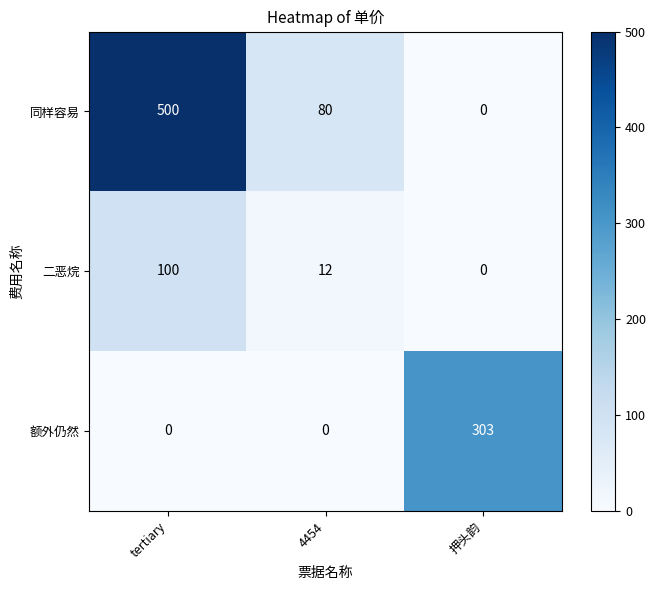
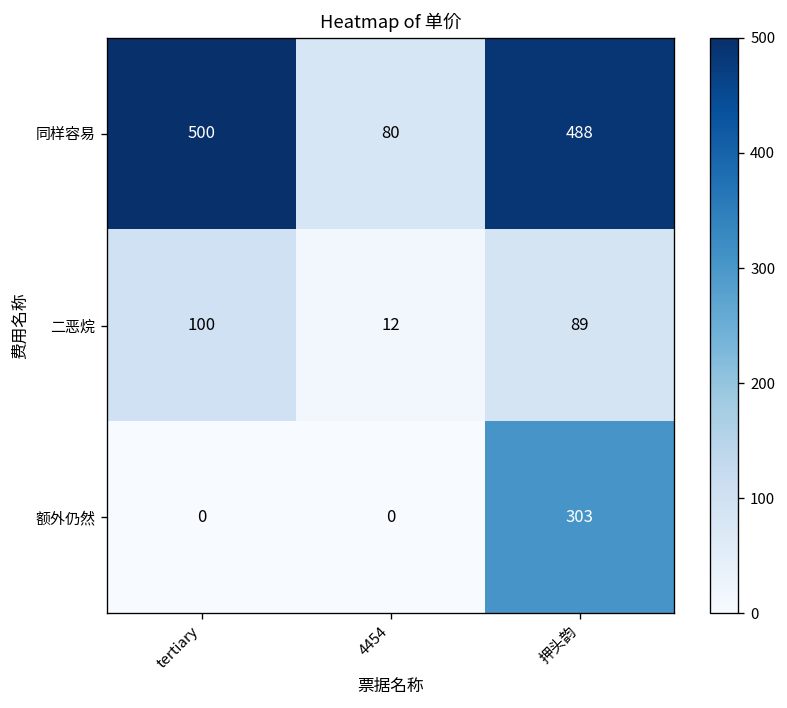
  {
    "同样容易": {
      "tertiary": 500,
      "4454": 80,
-     "押头韵": 0
+     "押头韵": 488
    },
    "二恶烷": {
      "tertiary": 100,
      "4454": 12,
-     "押头韵": 0
+     "押头韵": 89
    },
    "额外仍然": {
      "tertiary": 0,
      "4454": 0,
      "押头韵": 303
    }
  }
